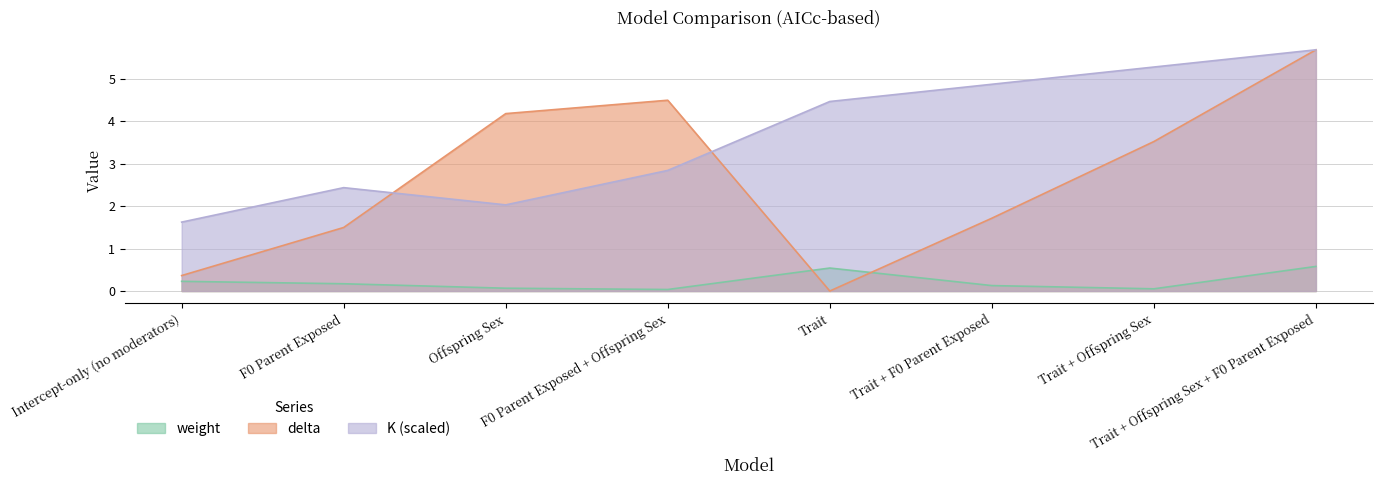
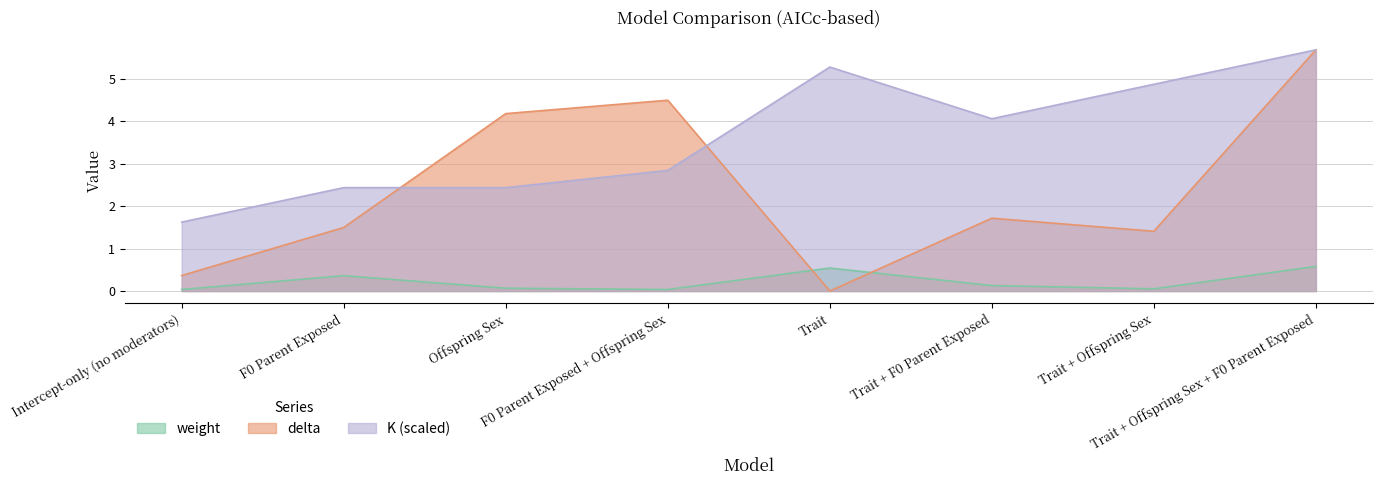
  {
    "weight": {
-     "Intercept-only (no moderators)": 0.2,
-     "F0 Parent Exposed": 0.2,
+     "Intercept-only (no moderators)": 0.0,
+     "F0 Parent Exposed": 0.4,
      "Offspring Sex": 0.1,
      "F0 Parent Exposed + Offspring Sex": 0.0,
      "Trait": 0.5,
      "Trait + F0 Parent Exposed": 0.1,
      "Trait + Offspring Sex": 0.1,
      "Trait + Offspring Sex + F0 Parent Exposed": 0.6
    },
    "delta": {
      "Intercept-only (no moderators)": 0.4,
      "F0 Parent Exposed": 1.5,
      "Offspring Sex": 4.2,
      "F0 Parent Exposed + Offspring Sex": 4.5,
      "Trait": 0.0,
      "Trait + F0 Parent Exposed": 1.7,
-     "Trait + Offspring Sex": 3.5
+     "Trait + Offspring Sex": 1.4
    },
    "K (scaled)": {
      "Intercept-only (no moderators)": 1.6,
      "F0 Parent Exposed": 2.4,
-     "Offspring Sex": 2.0,
+     "Offspring Sex": 2.4,
      "F0 Parent Exposed + Offspring Sex": 2.8,
-     "Trait": 4.5,
-     "Trait + F0 Parent Exposed": 4.9,
-     "Trait + Offspring Sex": 5.3
+     "Trait": 5.3,
+     "Trait + F0 Parent Exposed": 4.1,
+     "Trait + Offspring Sex": 4.9
    }
  }
